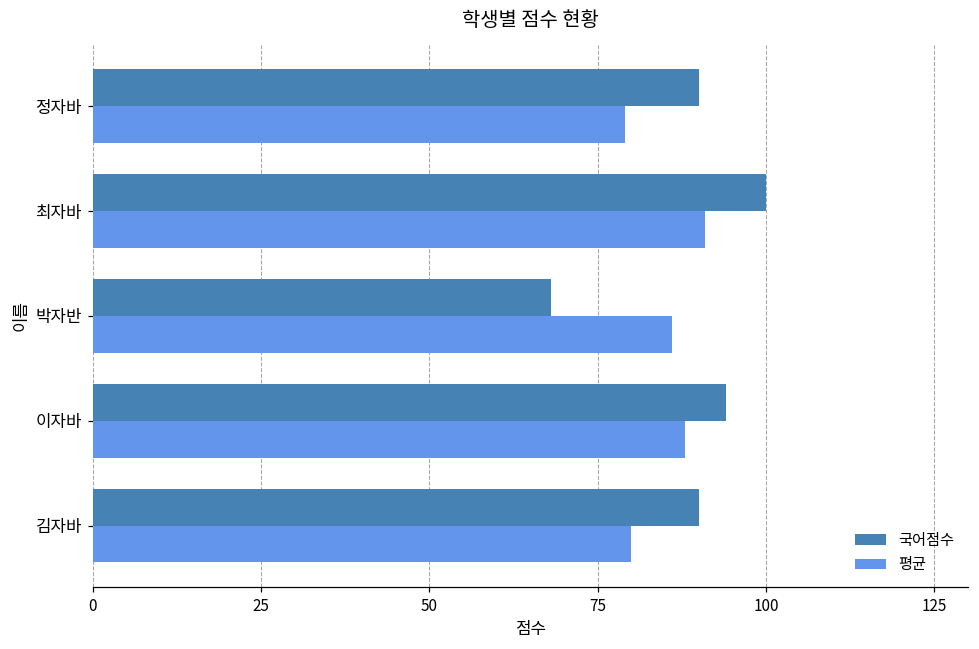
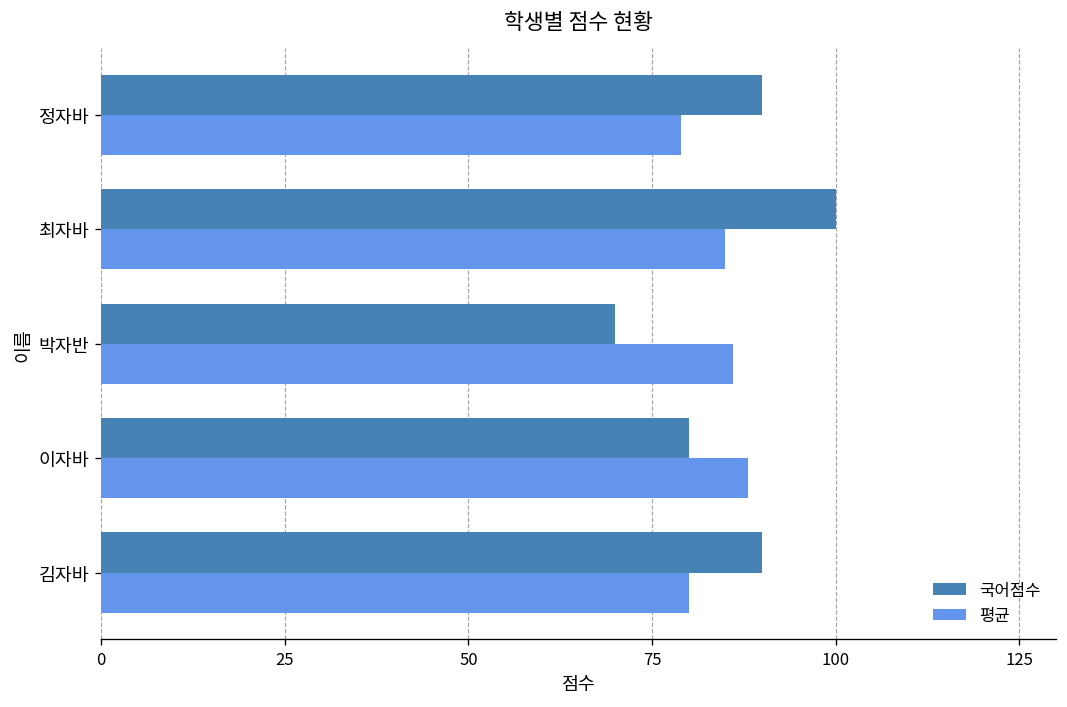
  {
    "국어점수": {
      "정자바": 90,
      "최자바": 100,
-     "박자반": 68,
-     "이자바": 94,
+     "박자반": 70,
+     "이자바": 80,
      "김자바": 90
    },
    "평균": {
      "정자바": 79,
-     "최자바": 91,
+     "최자바": 85,
      "박자반": 86,
      "이자바": 88,
      "김자바": 80
    }
  }
